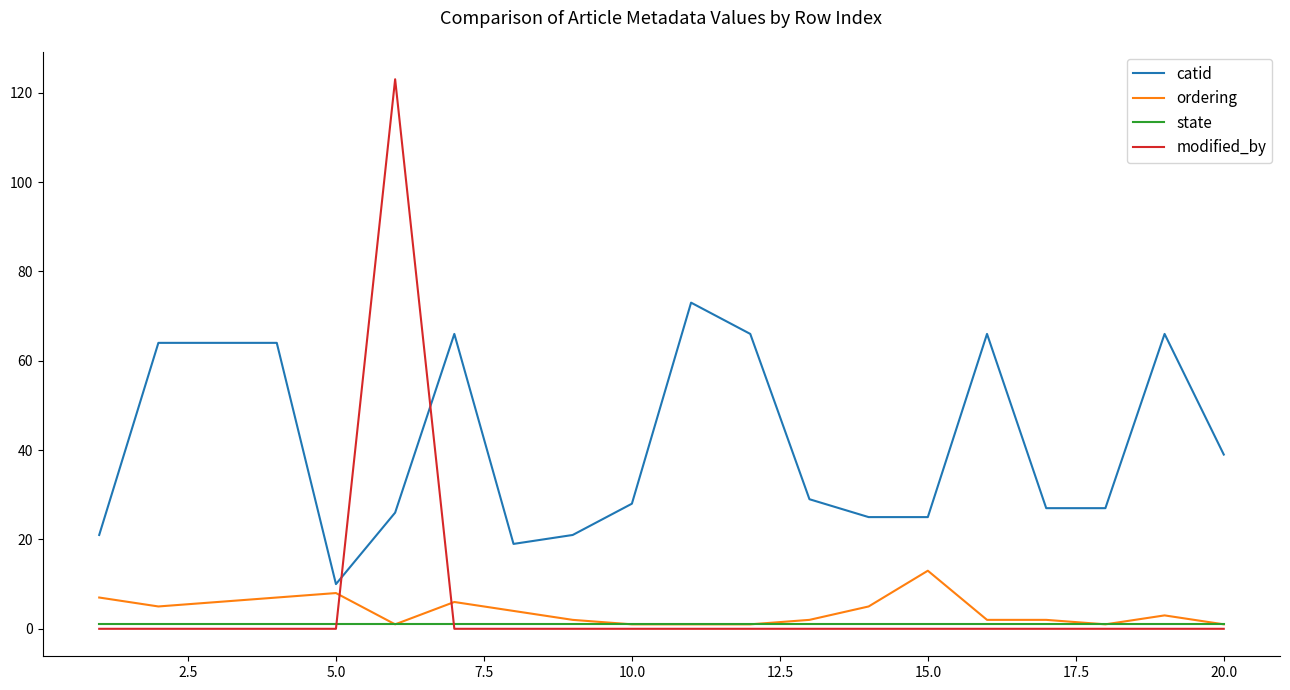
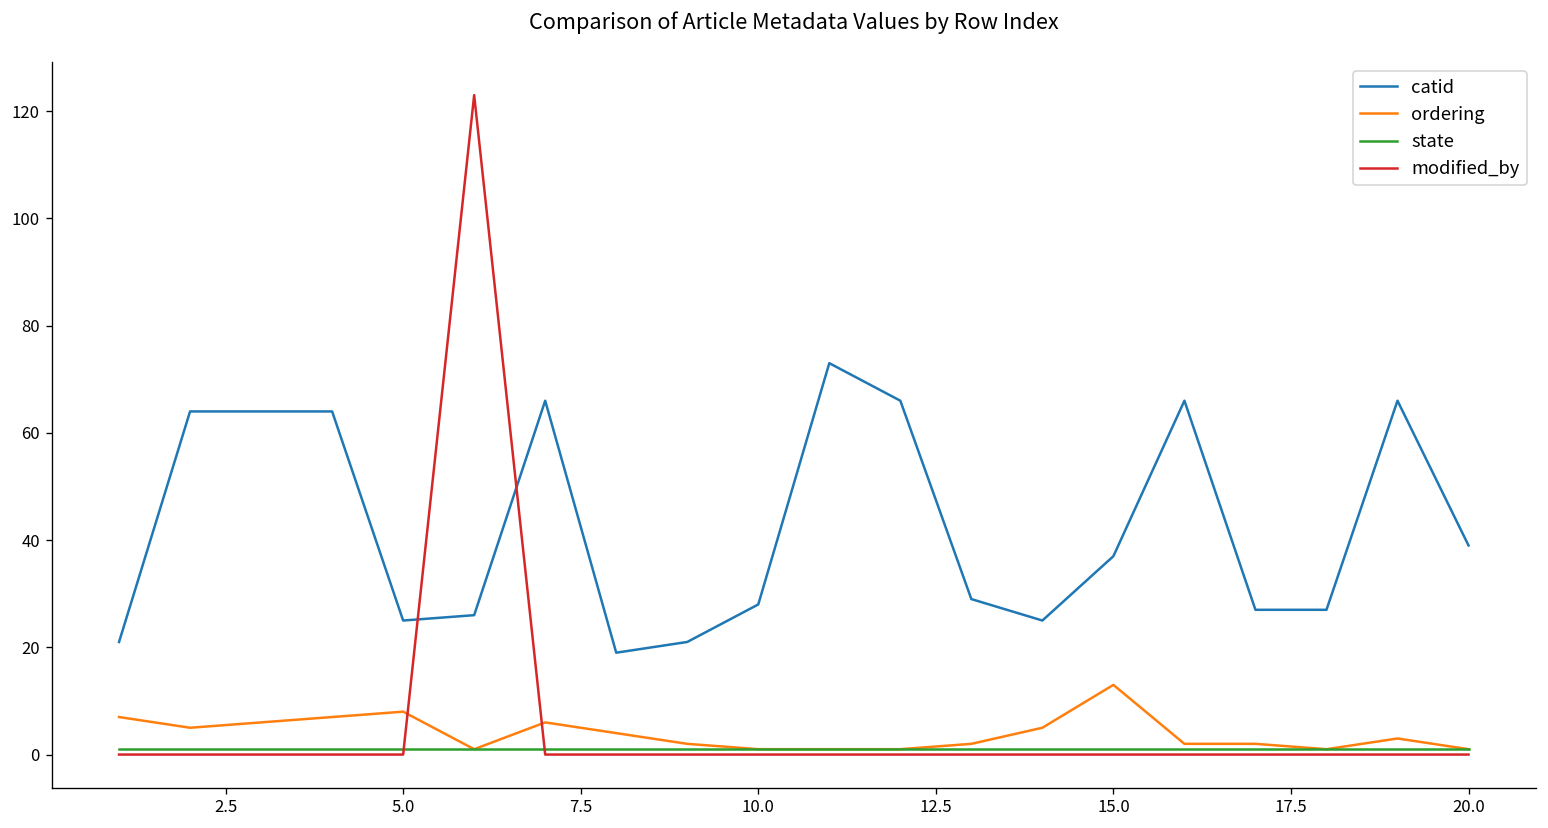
  {
    "catid": {
-     "5.0": 10,
+     "5.0": 25,
      "10.0": 28,
-     "15.0": 25,
+     "15.0": 37,
      "20.0": 39
    },
    "ordering": {
      "5.0": 8,
      "15.0": 13
    },
    "state": {
      "5.0": 1,
      "15.0": 1
    },
    "modified_by": {
      "5.0": 0,
      "10.0": 0,
      "15.0": 0,
      "20.0": 0
    }
  }
